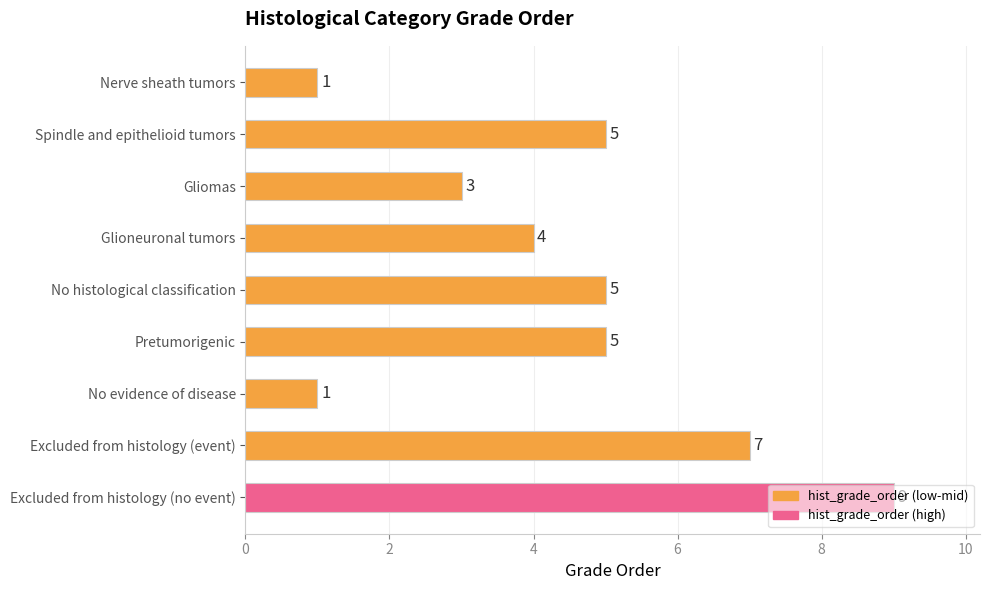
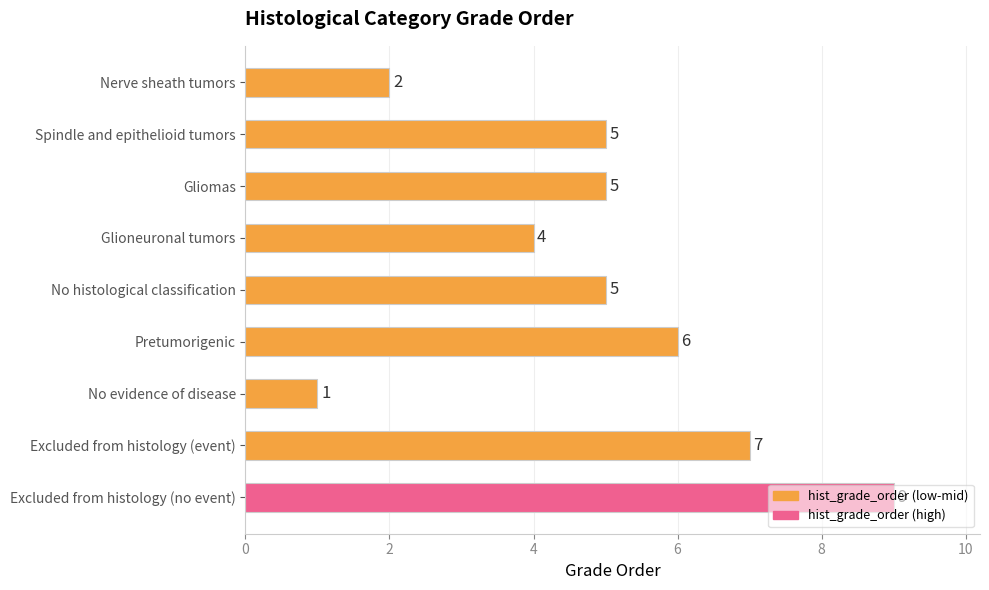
  {
-   "Nerve sheath tumors": 1,
+   "Nerve sheath tumors": 2,
    "Spindle and epithelioid tumors": 5,
-   "Gliomas": 3,
+   "Gliomas": 5,
    "Glioneuronal tumors": 4,
    "No histological classification": 5,
-   "Pretumorigenic": 5,
+   "Pretumorigenic": 6,
    "No evidence of disease": 1,
    "Excluded from histology (event)": 7
  }
